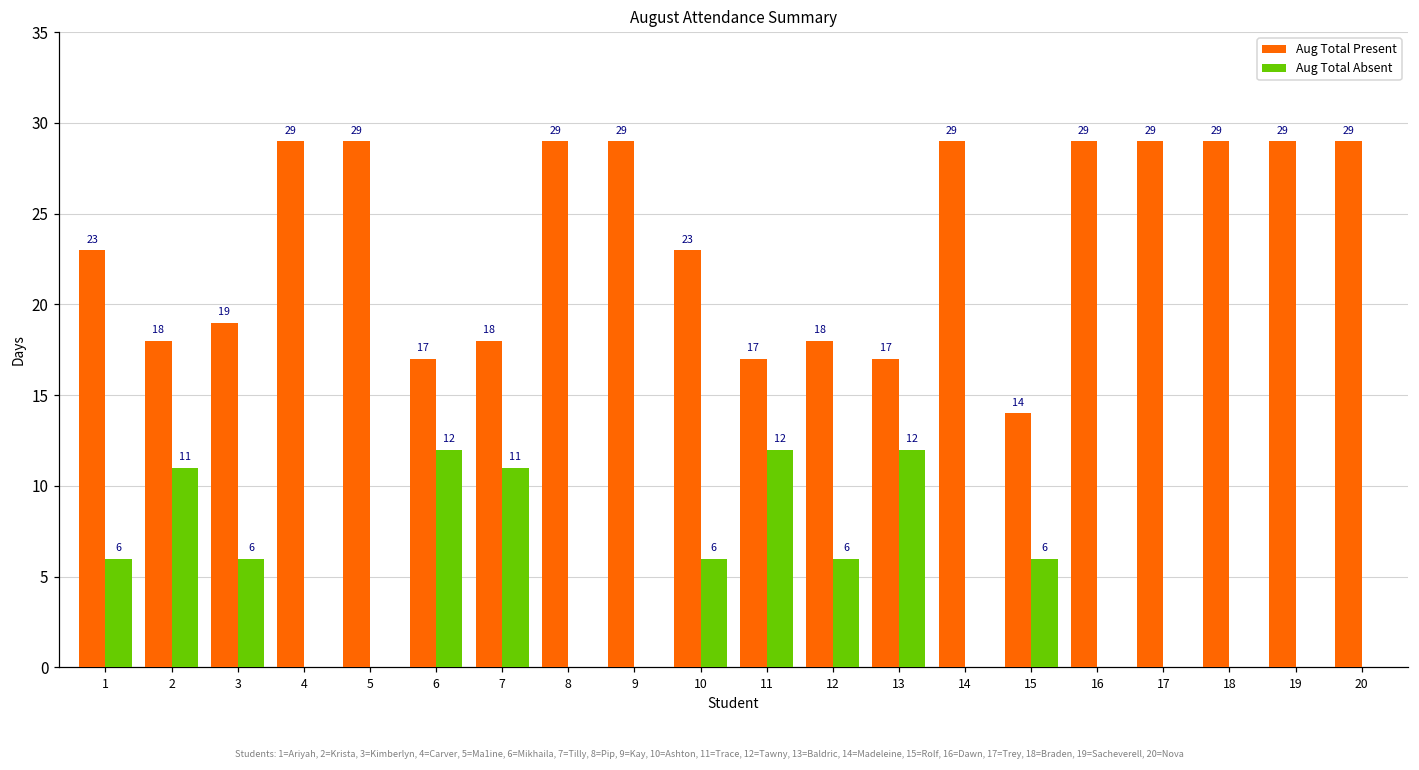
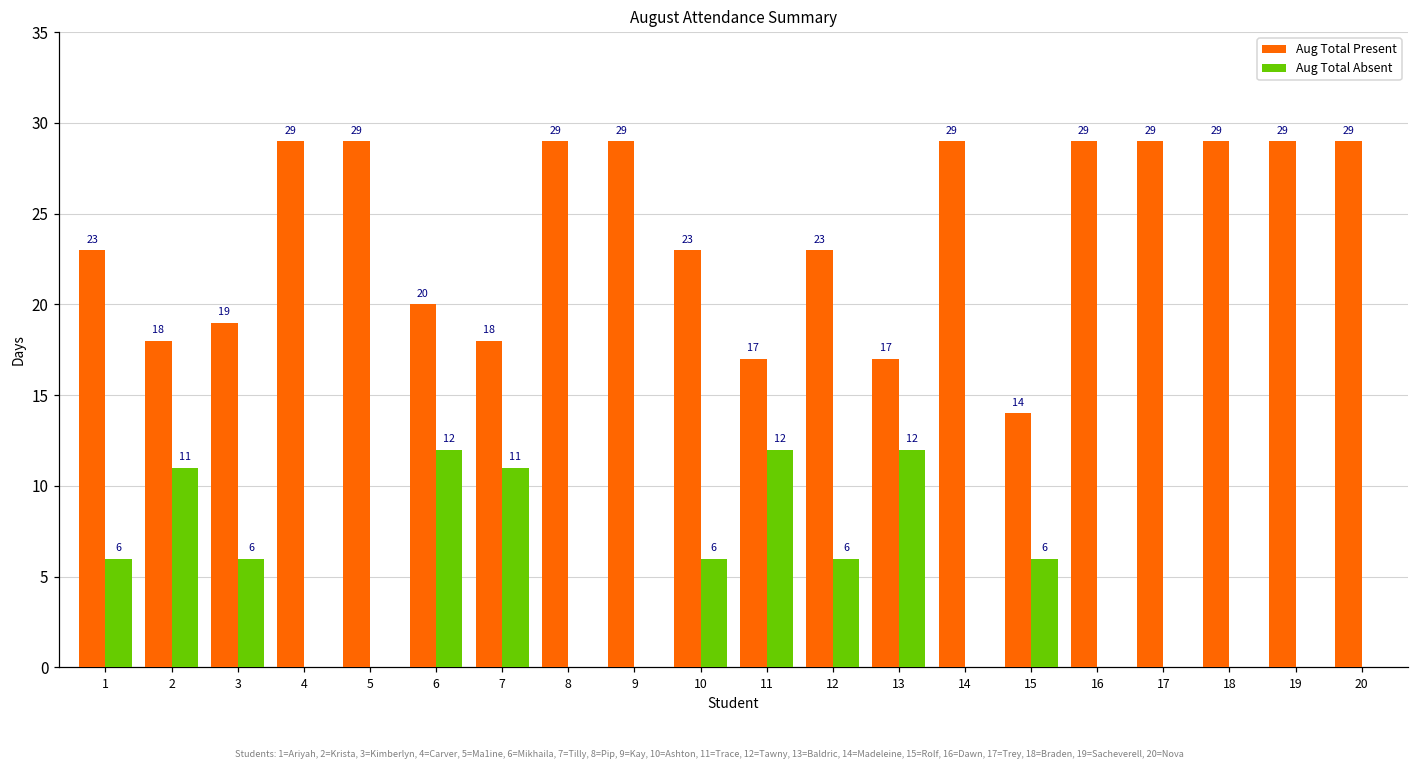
  {
    "Aug Total Present": {
      "1": 23,
      "2": 18,
      "3": 19,
      "4": 29,
      "5": 29,
-     "6": 17,
+     "6": 20,
      "7": 18,
      "8": 29,
      "9": 29,
      "10": 23,
      "11": 17,
-     "12": 18,
+     "12": 23,
      "13": 17,
      "14": 29,
      "15": 14,
      "16": 29,
      "17": 29,
      "18": 29,
      "19": 29,
      "20": 29
    },
    "Aug Total Absent": {
      "1": 6,
      "2": 11,
      "3": 6,
      "6": 12,
      "7": 11,
      "10": 6,
      "11": 12,
      "12": 6,
      "13": 12,
      "15": 6
    }
  }
